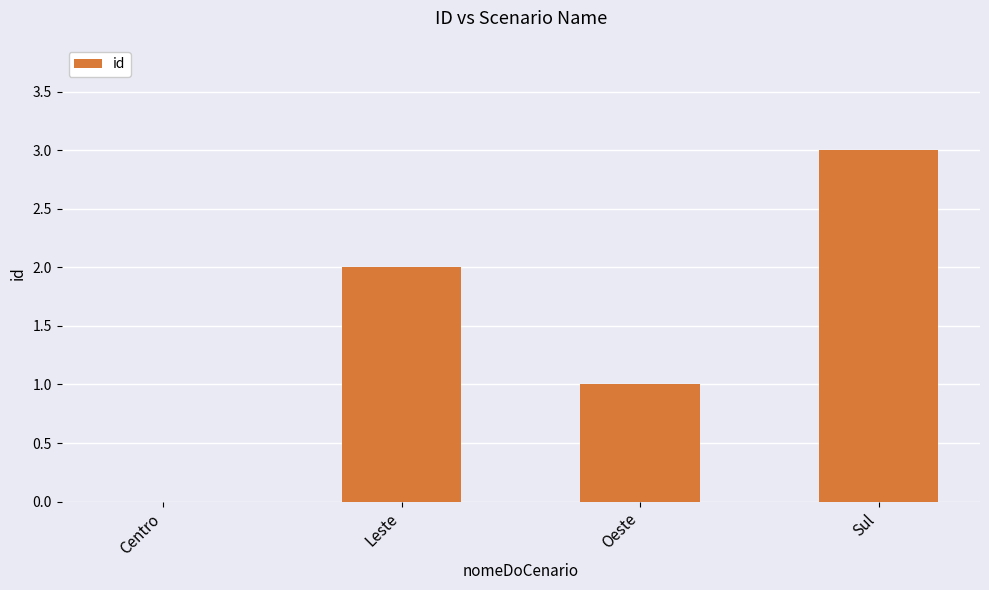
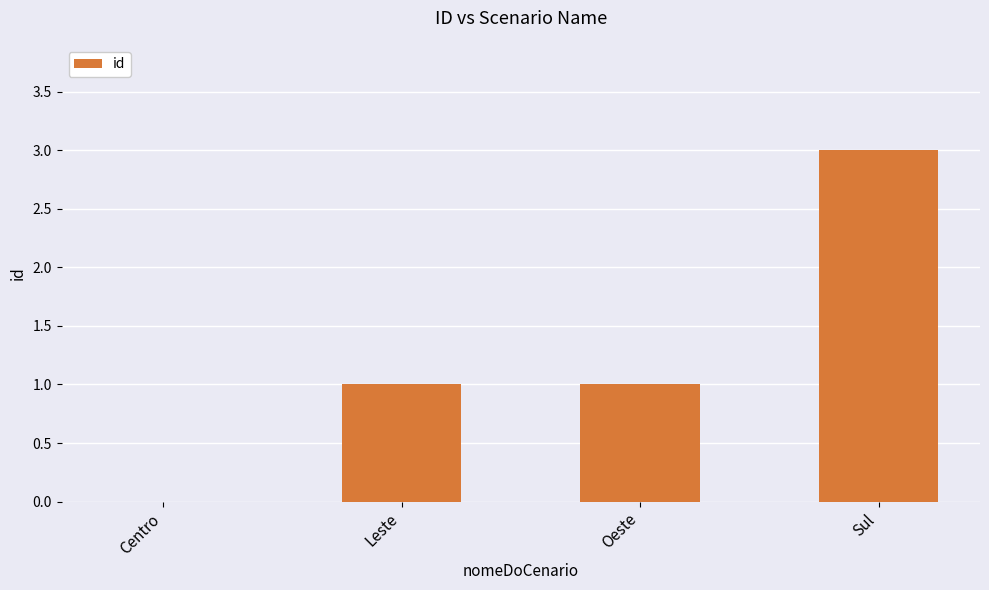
  {
    "Centro": 0,
-   "Leste": 2,
+   "Leste": 1,
    "Oeste": 1,
    "Sul": 3
  }
